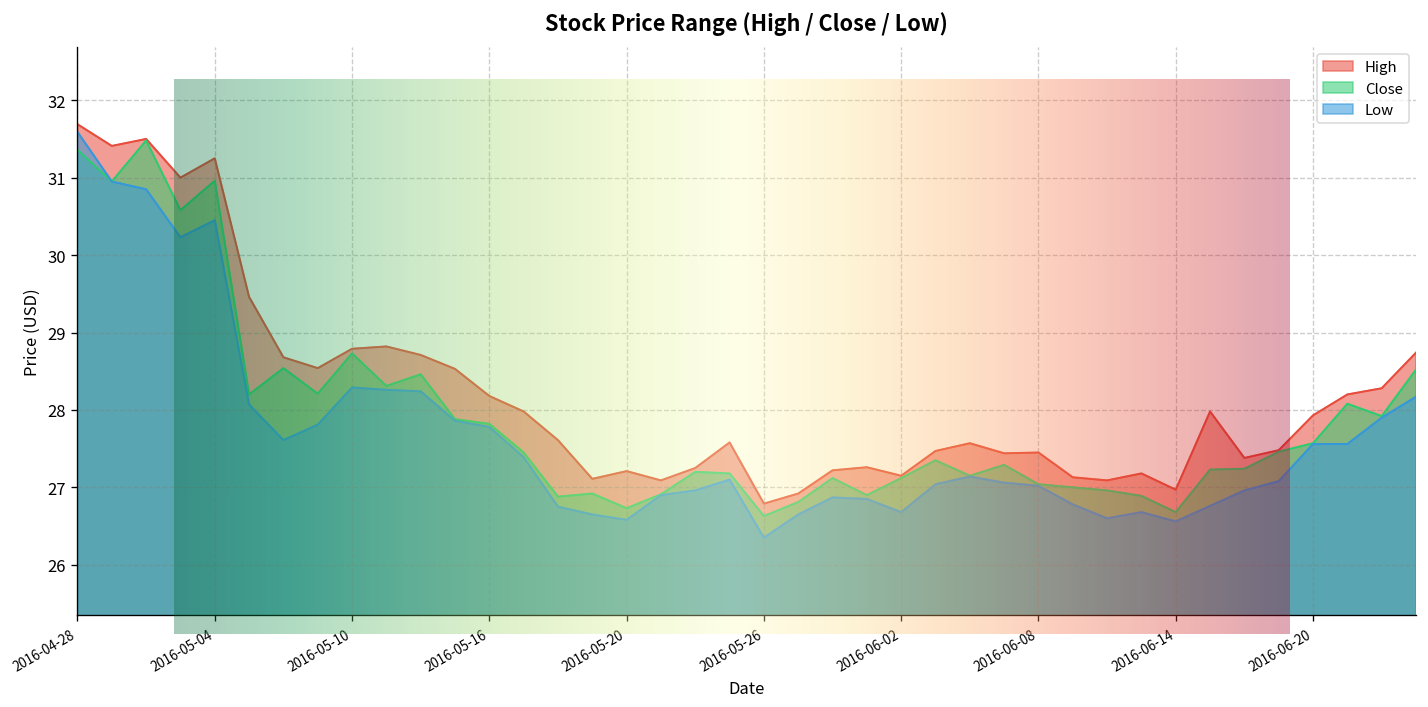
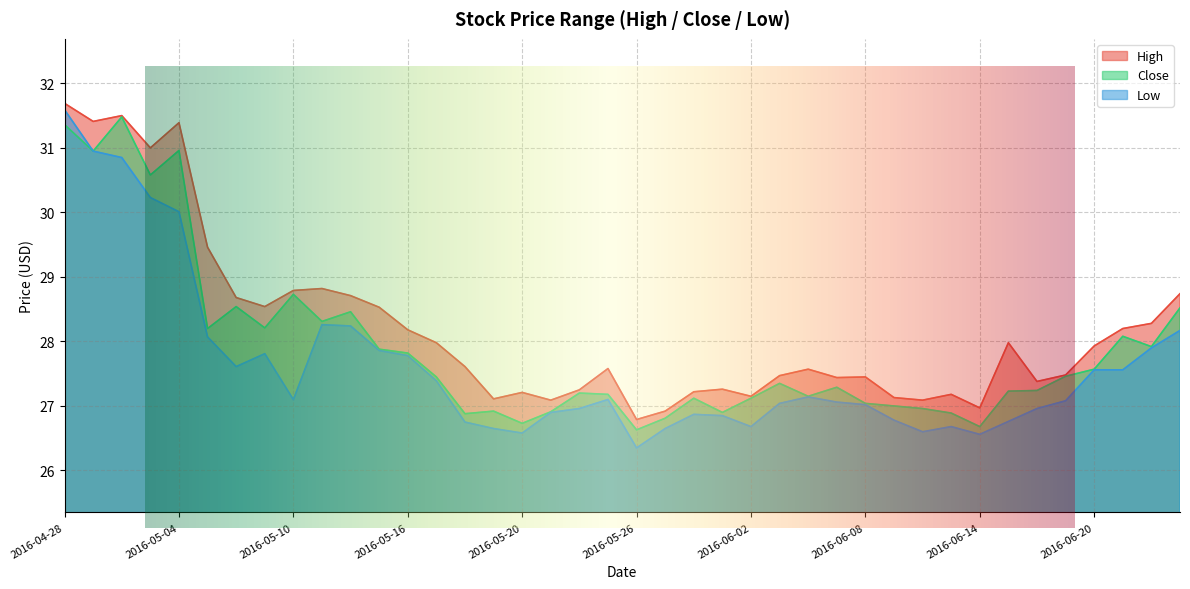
  {
    "High": {
      "2016-04-28": 31.7,
-     "2016-05-04": 31.3,
+     "2016-05-04": 31.4,
      "2016-05-10": 28.8,
      "2016-05-16": 28.2,
      "2016-05-20": 27.2,
      "2016-05-26": 26.8,
      "2016-06-08": 27.5,
      "2016-06-14": 27.0,
      "2016-06-20": 27.9
    },
    "Close": {
      "2016-04-28": 31.4,
      "2016-05-04": 31.0,
      "2016-05-10": 28.7,
      "2016-05-20": 26.7,
      "2016-05-26": 26.6,
      "2016-06-14": 26.7
    },
    "Low": {
      "2016-04-28": 31.6,
-     "2016-05-04": 30.5,
-     "2016-05-10": 28.3,
+     "2016-05-04": 30.0,
+     "2016-05-10": 27.1,
      "2016-05-20": 26.6,
      "2016-05-26": 26.4,
      "2016-06-02": 26.7,
      "2016-06-14": 26.6
    }
  }
